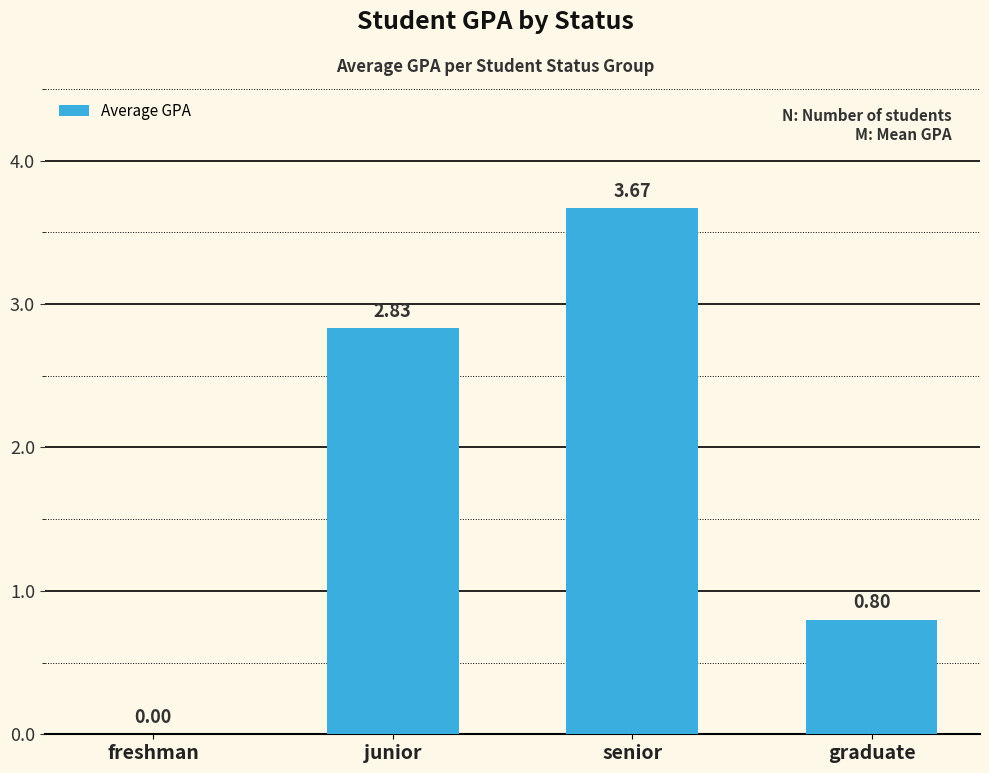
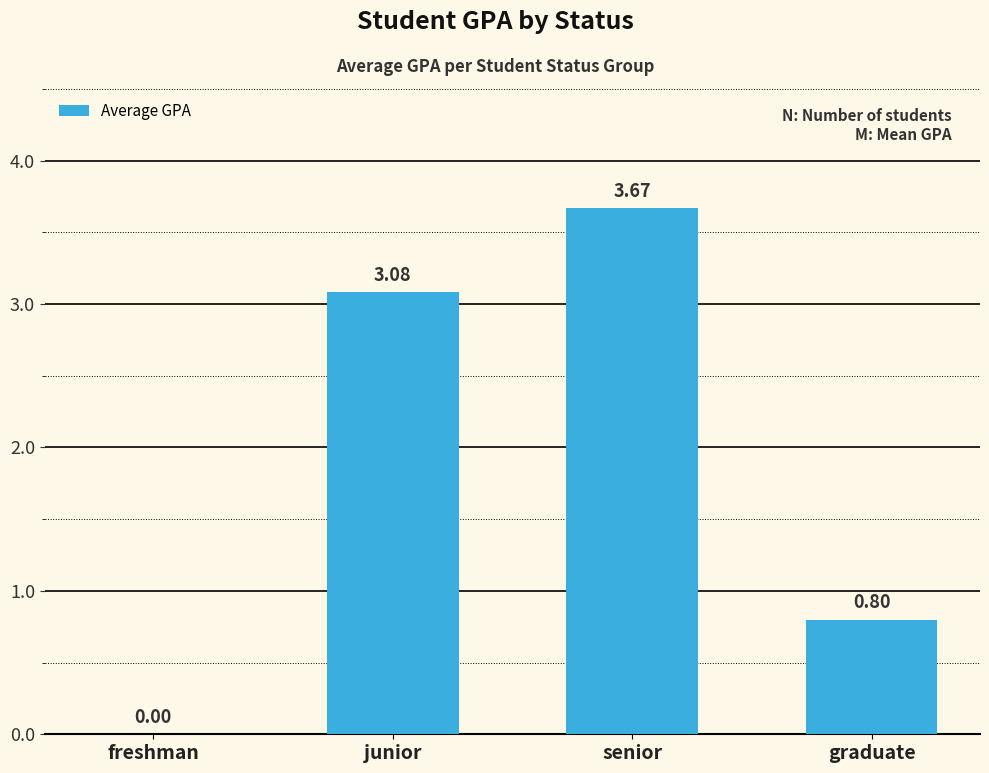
  {
    "freshman": 0.00,
-   "junior": 2.83,
+   "junior": 3.08,
    "senior": 3.67,
    "graduate": 0.80
  }
